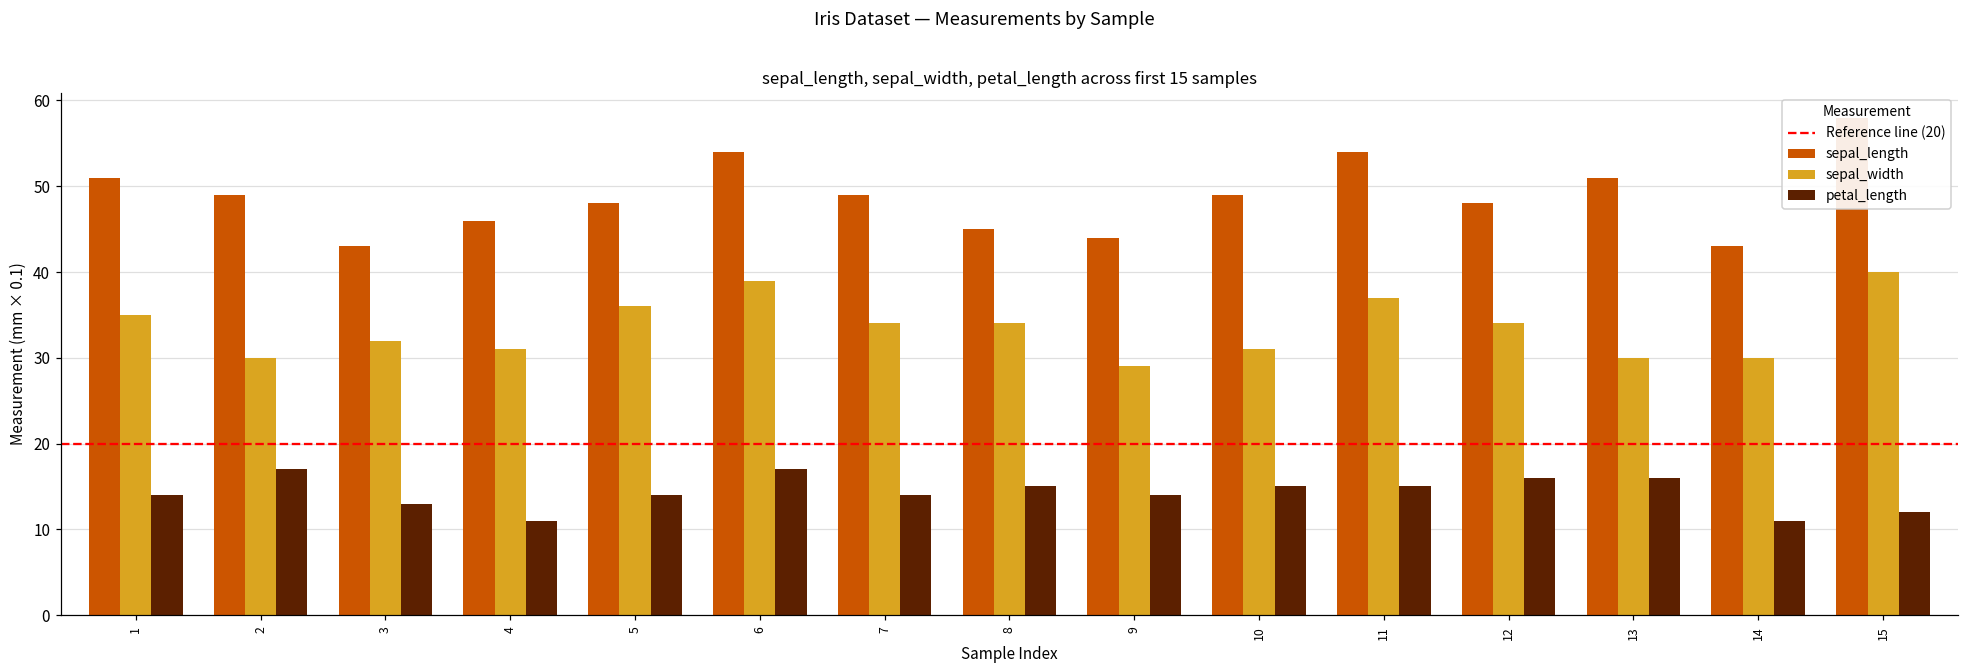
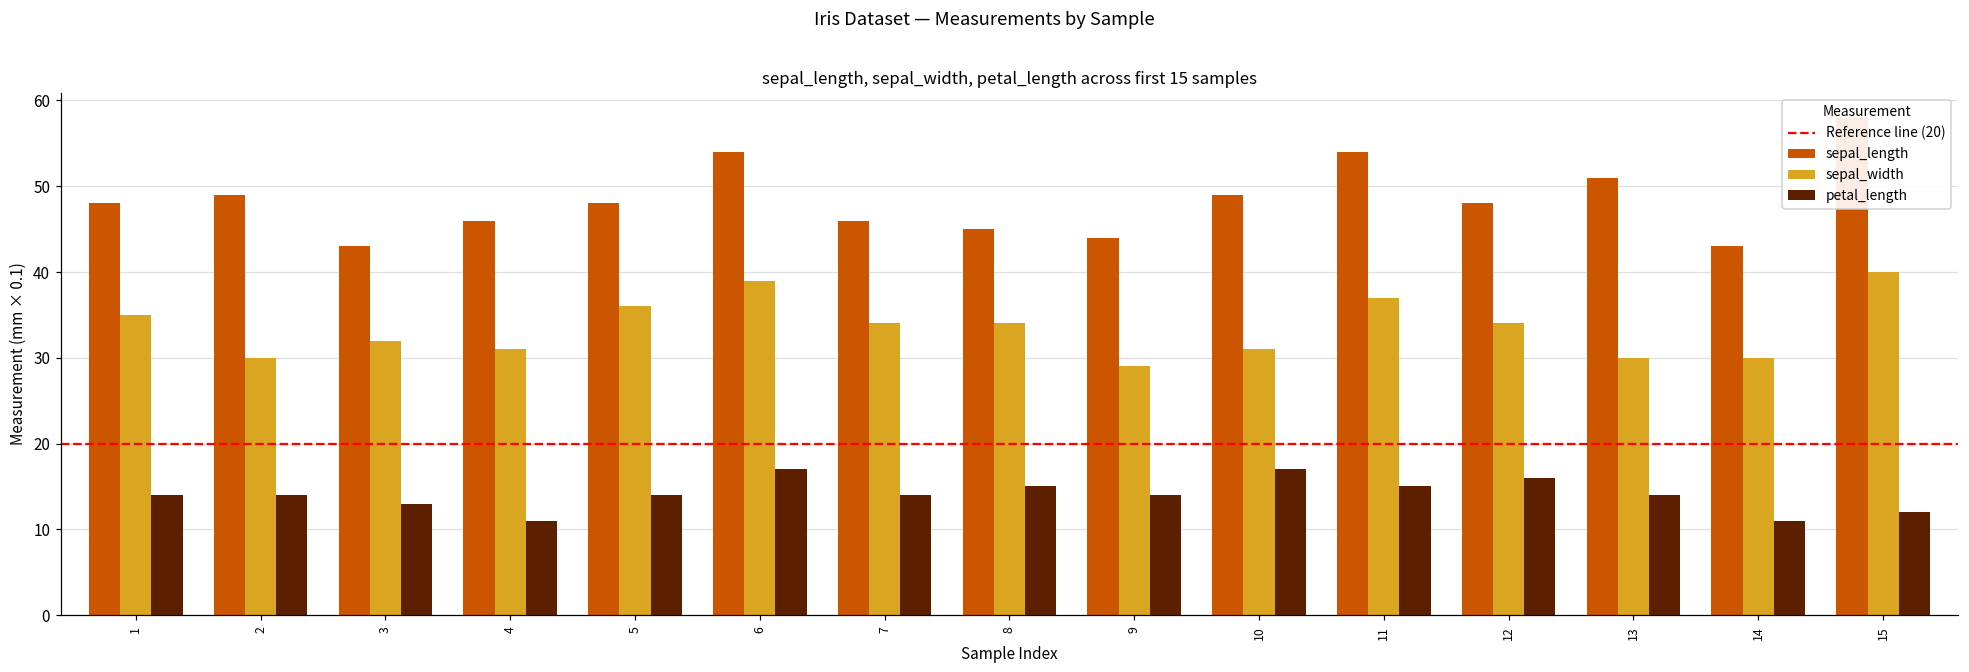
  {
    "sepal_length": {
-     "1": 51,
+     "1": 48,
      "2": 49,
      "3": 43,
      "4": 46,
      "5": 48,
      "6": 54,
-     "7": 49,
+     "7": 46,
      "8": 45,
      "9": 44,
      "10": 49,
      "11": 54,
      "12": 48,
      "13": 51,
      "14": 43
    },
    "sepal_width": {
      "1": 35,
      "2": 30,
      "3": 32,
      "4": 31,
      "5": 36,
      "6": 39,
      "7": 34,
      "8": 34,
      "9": 29,
      "10": 31,
      "11": 37,
      "12": 34,
      "13": 30,
      "14": 30,
      "15": 40
    },
    "petal_length": {
      "1": 14,
-     "2": 17,
+     "2": 14,
      "3": 13,
      "4": 11,
      "5": 14,
      "6": 17,
      "7": 14,
      "8": 15,
      "9": 14,
-     "10": 15,
+     "10": 17,
      "11": 15,
      "12": 16,
-     "13": 16,
+     "13": 14,
      "14": 11,
      "15": 12
    }
  }
